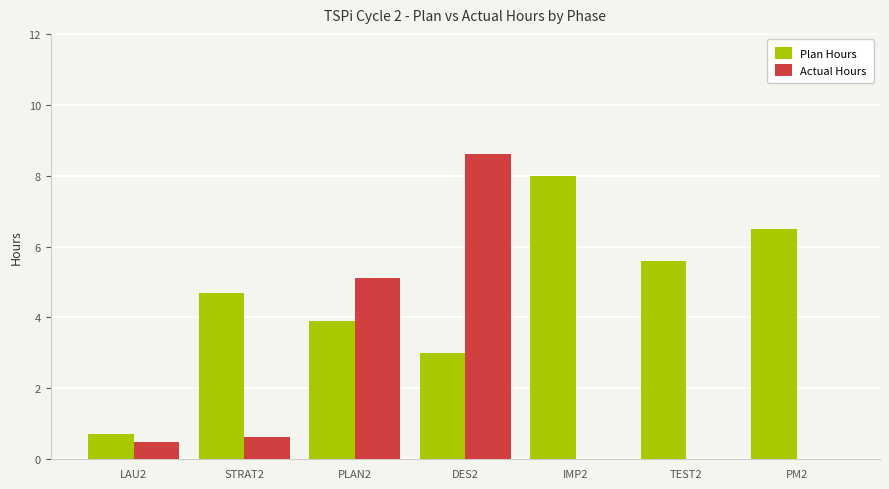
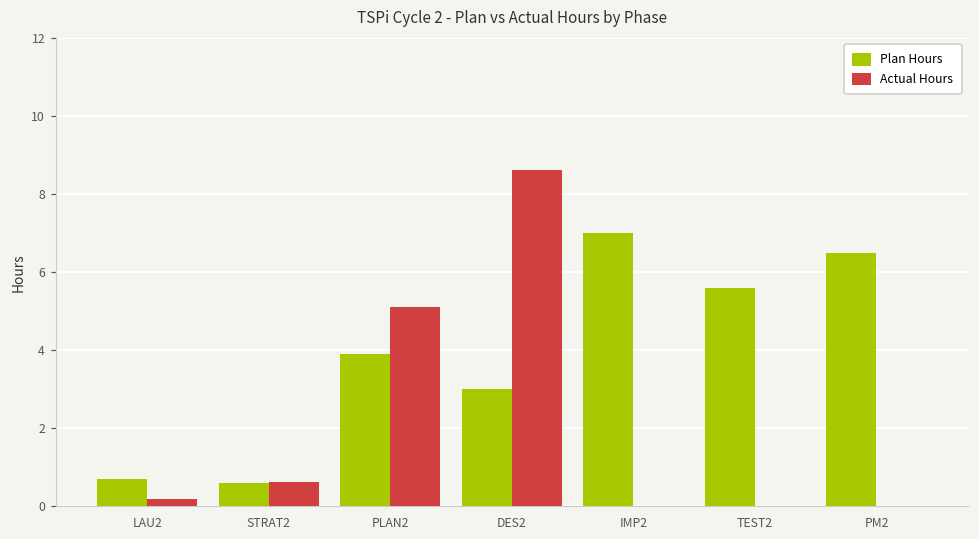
  {
    "Plan Hours": {
      "LAU2": 0.7,
-     "STRAT2": 4.7,
+     "STRAT2": 0.6,
      "PLAN2": 3.9,
      "DES2": 3.0,
-     "IMP2": 8,
+     "IMP2": 7,
      "TEST2": 5.6,
      "PM2": 6.5
    },
    "Actual Hours": {
-     "LAU2": 0.5,
+     "LAU2": 0.2,
      "STRAT2": 0.6,
      "PLAN2": 5.1,
      "DES2": 8.6,
      "IMP2": 0.0,
      "TEST2": 0.0,
      "PM2": 0.0
    }
  }
